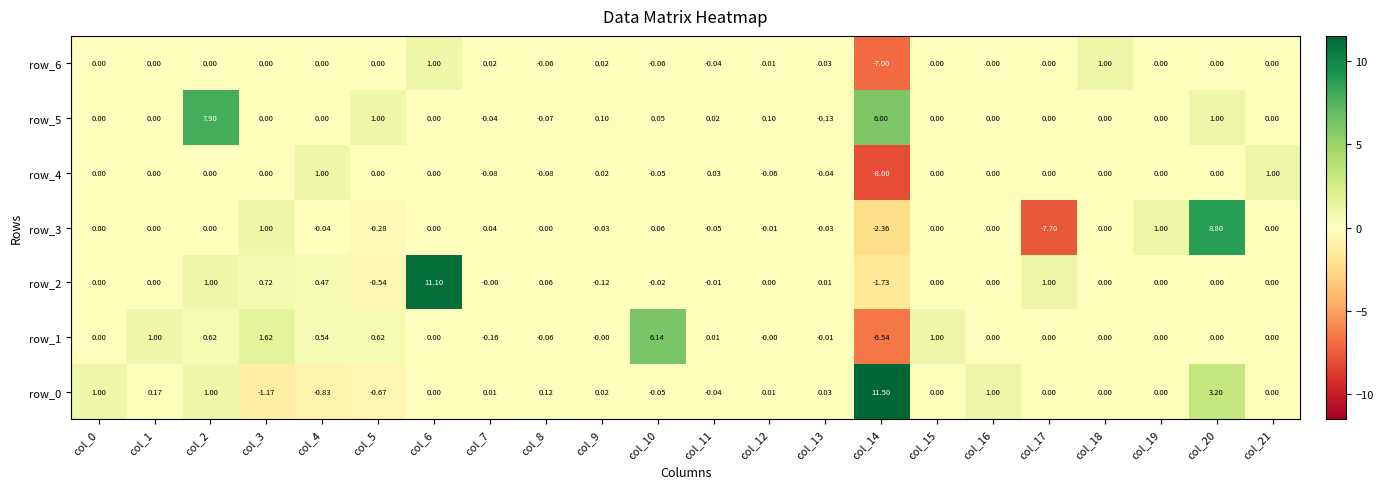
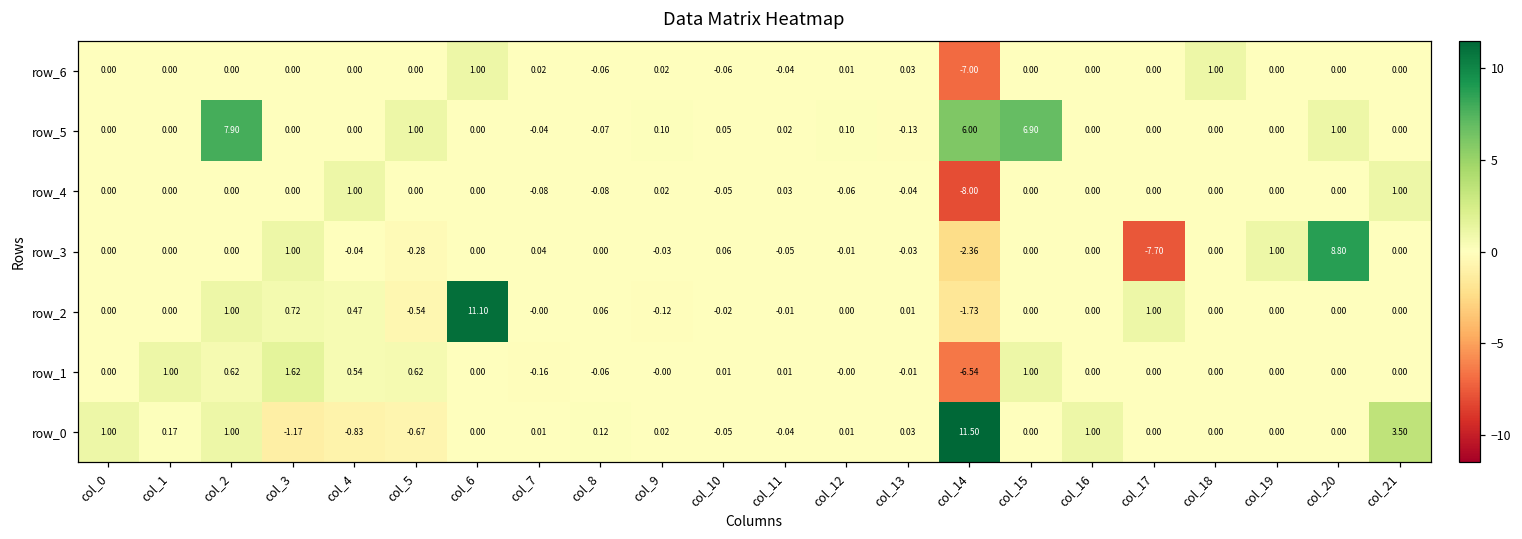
  {
    "row_6": {
      "col_0": 0.00,
      "col_1": 0.00,
      "col_2": 0.00,
      "col_3": 0.00,
      "col_4": 0.00,
      "col_5": 0.00,
      "col_6": 1.00,
      "col_7": 0.02,
      "col_8": -0.06,
      "col_9": 0.02,
      "col_10": -0.06,
      "col_11": -0.04,
      "col_12": 0.01,
      "col_13": 0.03,
      "col_14": -7.00,
      "col_15": 0.00,
      "col_16": 0.00,
      "col_17": 0.00,
      "col_18": 1.00,
      "col_19": 0.00,
      "col_20": 0.00,
      "col_21": 0.00
    },
    "row_5": {
      "col_0": 0.00,
      "col_1": 0.00,
      "col_2": 7.90,
      "col_3": 0.00,
      "col_4": 0.00,
      "col_5": 1.00,
      "col_6": 0.00,
      "col_7": -0.04,
      "col_8": -0.07,
      "col_9": 0.10,
      "col_10": 0.05,
      "col_11": 0.02,
      "col_12": 0.10,
      "col_13": -0.13,
      "col_14": 6.00,
-     "col_15": 0.00,
+     "col_15": 6.90,
      "col_16": 0.00,
      "col_17": 0.00,
      "col_18": 0.00,
      "col_19": 0.00,
      "col_20": 1.00,
      "col_21": 0.00
    },
    "row_4": {
      "col_0": 0.00,
      "col_1": 0.00,
      "col_2": 0.00,
      "col_3": 0.00,
      "col_4": 1.00,
      "col_5": 0.00,
      "col_6": 0.00,
      "col_7": -0.08,
      "col_8": -0.08,
      "col_9": 0.02,
      "col_10": -0.05,
      "col_11": 0.03,
      "col_12": -0.06,
      "col_13": -0.04,
      "col_14": -8.00,
      "col_15": 0.00,
      "col_16": 0.00,
      "col_17": 0.00,
      "col_18": 0.00,
      "col_19": 0.00,
      "col_20": 0.00,
      "col_21": 1.00
    },
    "row_3": {
      "col_0": 0.00,
      "col_1": 0.00,
      "col_2": 0.00,
      "col_3": 1.00,
      "col_4": -0.04,
      "col_5": -0.28,
      "col_6": 0.00,
      "col_7": 0.04,
      "col_8": 0.00,
      "col_9": -0.03,
      "col_10": 0.06,
      "col_11": -0.05,
      "col_12": -0.01,
      "col_13": -0.03,
      "col_14": -2.36,
      "col_15": 0.00,
      "col_16": 0.00,
      "col_17": -7.70,
      "col_18": 0.00,
      "col_19": 1.00,
      "col_20": 8.80,
      "col_21": 0.00
    },
    "row_2": {
      "col_0": 0.00,
      "col_1": 0.00,
      "col_2": 1.00,
      "col_3": 0.72,
      "col_4": 0.47,
      "col_5": -0.54,
      "col_6": 11.10,
      "col_7": -0.00,
      "col_8": 0.06,
      "col_9": -0.12,
      "col_10": -0.02,
      "col_11": -0.01,
      "col_12": 0.00,
      "col_13": 0.01,
      "col_14": -1.73,
      "col_15": 0.00,
      "col_16": 0.00,
      "col_17": 1.00,
      "col_18": 0.00,
      "col_19": 0.00,
      "col_20": 0.00,
      "col_21": 0.00
    },
    "row_1": {
      "col_0": 0.00,
      "col_1": 1.00,
      "col_2": 0.62,
      "col_3": 1.62,
      "col_4": 0.54,
      "col_5": 0.62,
      "col_6": 0.00,
      "col_7": -0.16,
      "col_8": -0.06,
      "col_9": -0.00,
-     "col_10": 6.14,
+     "col_10": 0.01,
      "col_11": 0.01,
      "col_12": -0.00,
      "col_13": -0.01,
      "col_14": -6.54,
      "col_15": 1.00,
      "col_16": 0.00,
      "col_17": 0.00,
      "col_18": 0.00,
      "col_19": 0.00,
      "col_20": 0.00,
      "col_21": 0.00
    },
    "row_0": {
      "col_0": 1.00,
      "col_1": 0.17,
      "col_2": 1.00,
      "col_3": -1.17,
      "col_4": -0.83,
      "col_5": -0.67,
      "col_6": 0.00,
      "col_7": 0.01,
      "col_8": 0.12,
      "col_9": 0.02,
      "col_10": -0.05,
      "col_11": -0.04,
      "col_12": 0.01,
      "col_13": 0.03,
      "col_14": 11.50,
      "col_15": 0.00,
      "col_16": 1.00,
      "col_17": 0.00,
      "col_18": 0.00,
      "col_19": 0.00,
-     "col_20": 3.20,
-     "col_21": 0.00
+     "col_20": 0.00,
+     "col_21": 3.50
    }
  }
